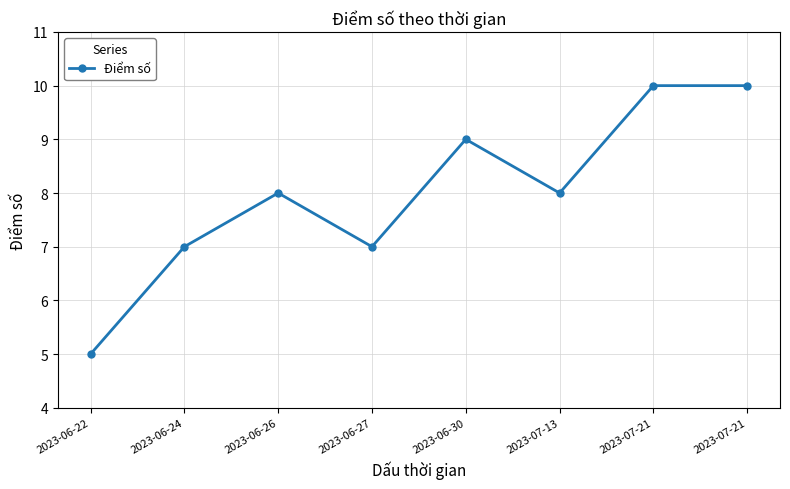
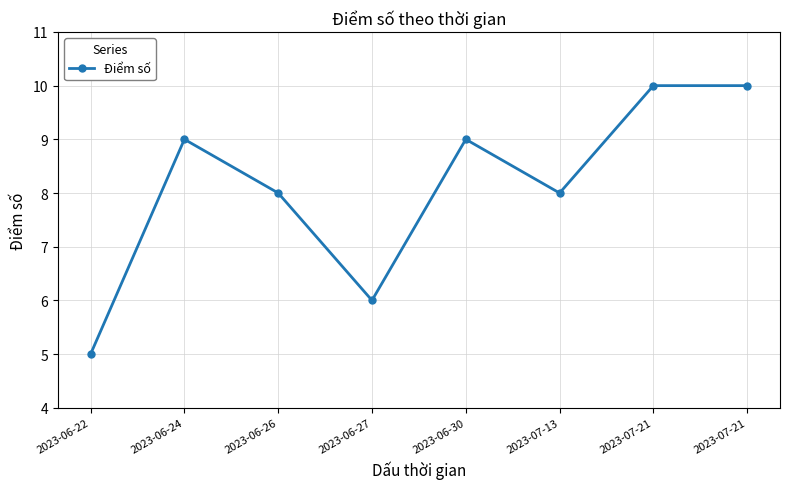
  {
    "2023-06-22": 5,
-   "2023-06-24": 7,
+   "2023-06-24": 9,
    "2023-06-26": 8,
-   "2023-06-27": 7,
+   "2023-06-27": 6,
    "2023-06-30": 9,
    "2023-07-13": 8
  }
